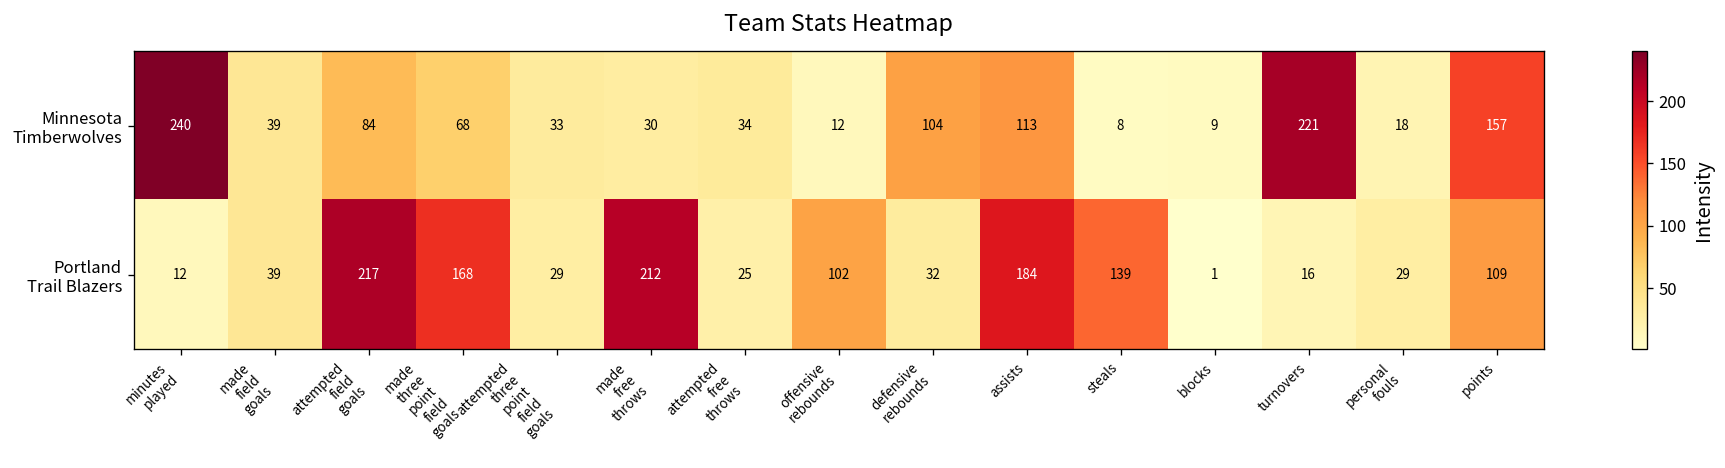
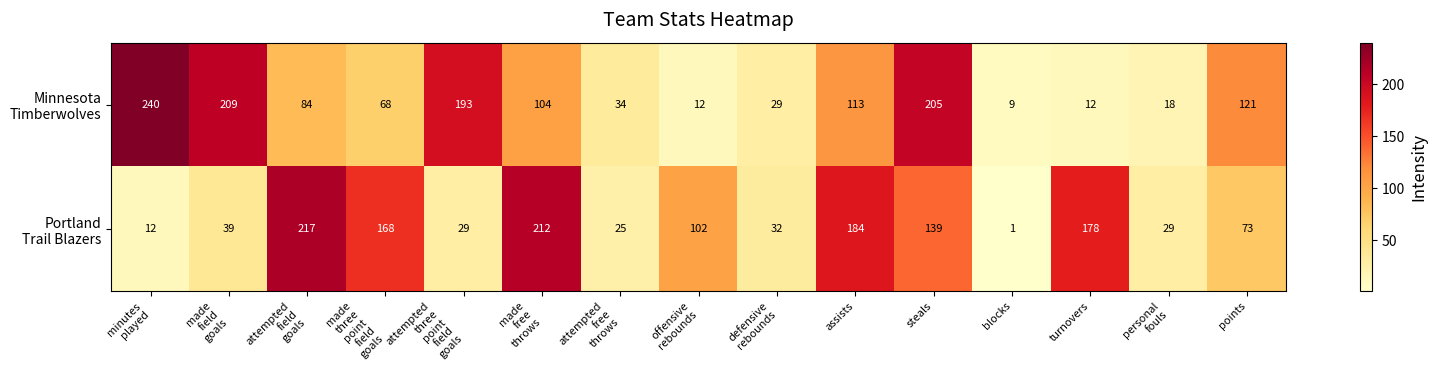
  {
    "Minnesota Timberwolves": {
      "minutes played": 240,
-     "made field goals": 39,
+     "made field goals": 209,
      "attempted field goals": 84,
      "made three point field goals": 68,
-     "attempted three point field goals": 33,
-     "made free throws": 30,
+     "attempted three point field goals": 193,
+     "made free throws": 104,
      "attempted free throws": 34,
      "offensive rebounds": 12,
-     "defensive rebounds": 104,
+     "defensive rebounds": 29,
      "assists": 113,
-     "steals": 8,
+     "steals": 205,
      "blocks": 9,
-     "turnovers": 221,
+     "turnovers": 12,
      "personal fouls": 18,
-     "points": 157
+     "points": 121
    },
    "Portland Trail Blazers": {
      "minutes played": 12,
      "made field goals": 39,
      "attempted field goals": 217,
      "made three point field goals": 168,
      "attempted three point field goals": 29,
      "made free throws": 212,
      "attempted free throws": 25,
      "offensive rebounds": 102,
      "defensive rebounds": 32,
      "assists": 184,
      "steals": 139,
      "blocks": 1,
-     "turnovers": 16,
+     "turnovers": 178,
      "personal fouls": 29,
-     "points": 109
+     "points": 73
    }
  }
